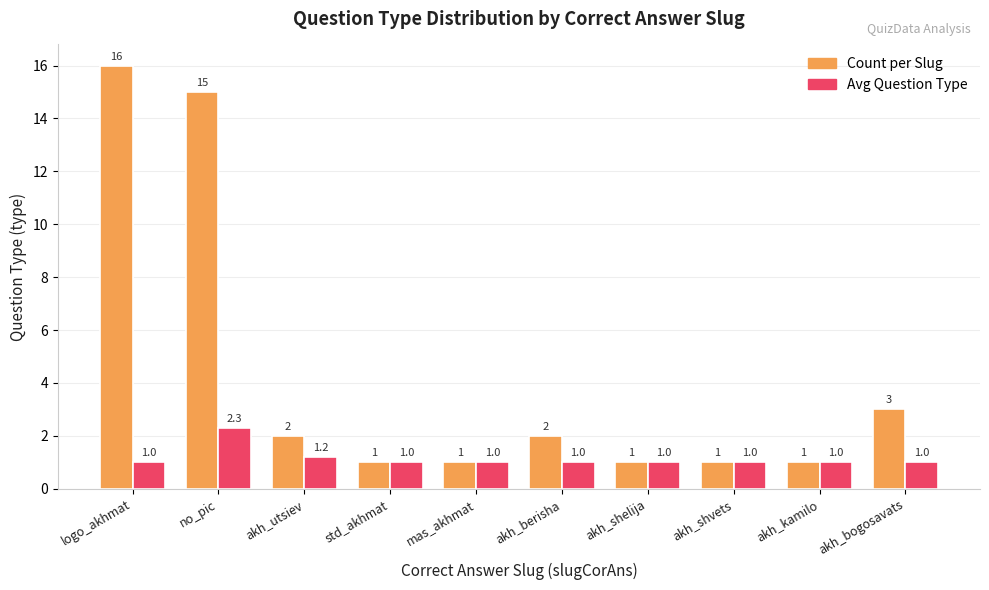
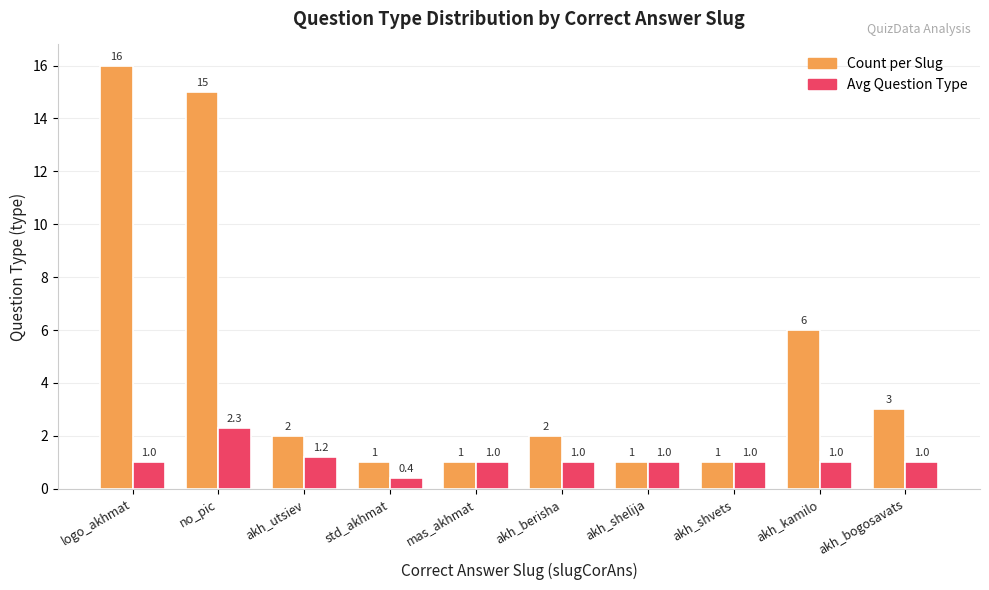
  {
    "Count per Slug": {
      "logo_akhmat": 16,
      "no_pic": 15,
      "akh_utsiev": 2,
      "std_akhmat": 1,
      "mas_akhmat": 1,
      "akh_berisha": 2,
      "akh_shelija": 1,
      "akh_shvets": 1,
-     "akh_kamilo": 1,
+     "akh_kamilo": 6,
      "akh_bogosavats": 3
    },
    "Avg Question Type": {
      "logo_akhmat": 1.0,
      "no_pic": 2.3,
      "akh_utsiev": 1.2,
-     "std_akhmat": 1.0,
+     "std_akhmat": 0.4,
      "mas_akhmat": 1.0,
      "akh_berisha": 1.0,
      "akh_shelija": 1.0,
      "akh_shvets": 1.0,
      "akh_kamilo": 1.0,
      "akh_bogosavats": 1.0
    }
  }
